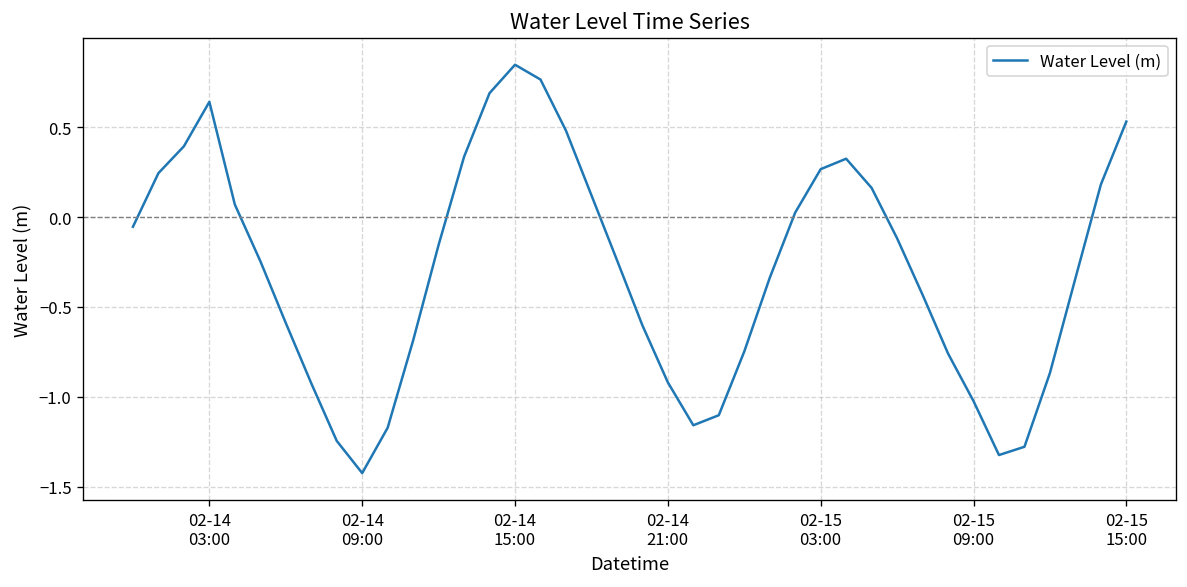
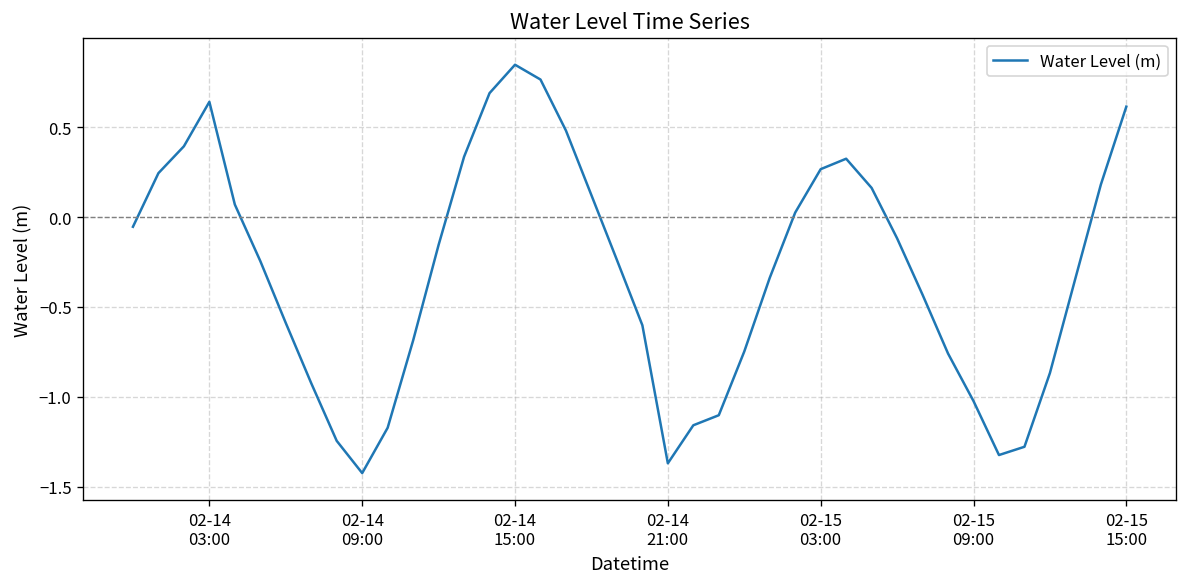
  {
    "02-14 03:00": 0.64,
    "02-14 09:00": -1.43,
    "02-14 15:00": 0.85,
-   "02-14 21:00": -0.92,
+   "02-14 21:00": -1.37,
    "02-15 03:00": 0.27,
    "02-15 09:00": -1.02,
-   "02-15 15:00": 0.53
+   "02-15 15:00": 0.62
  }
